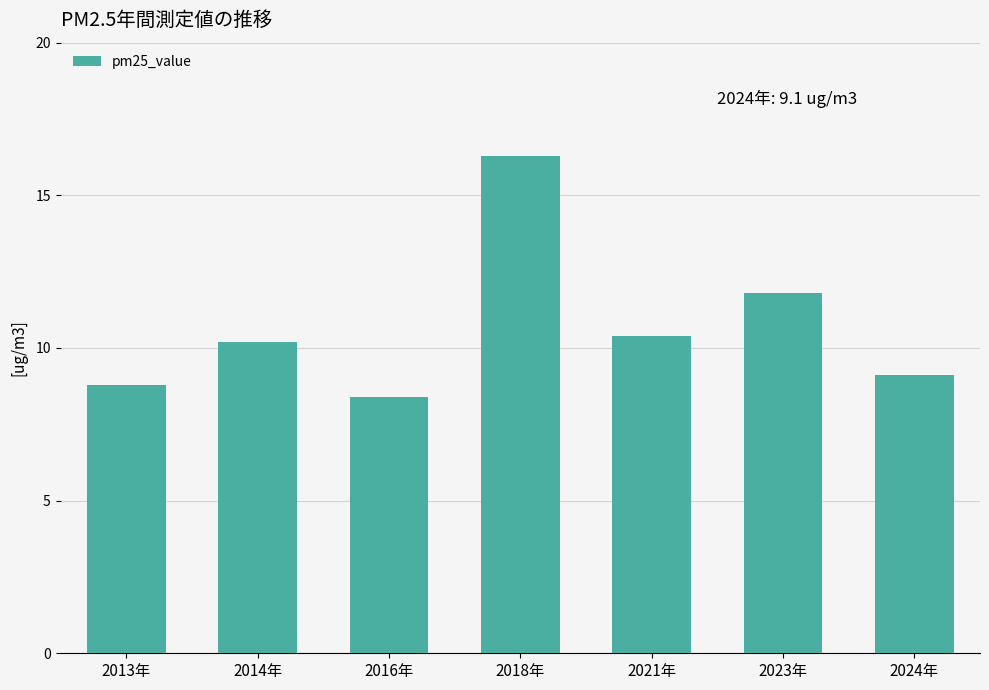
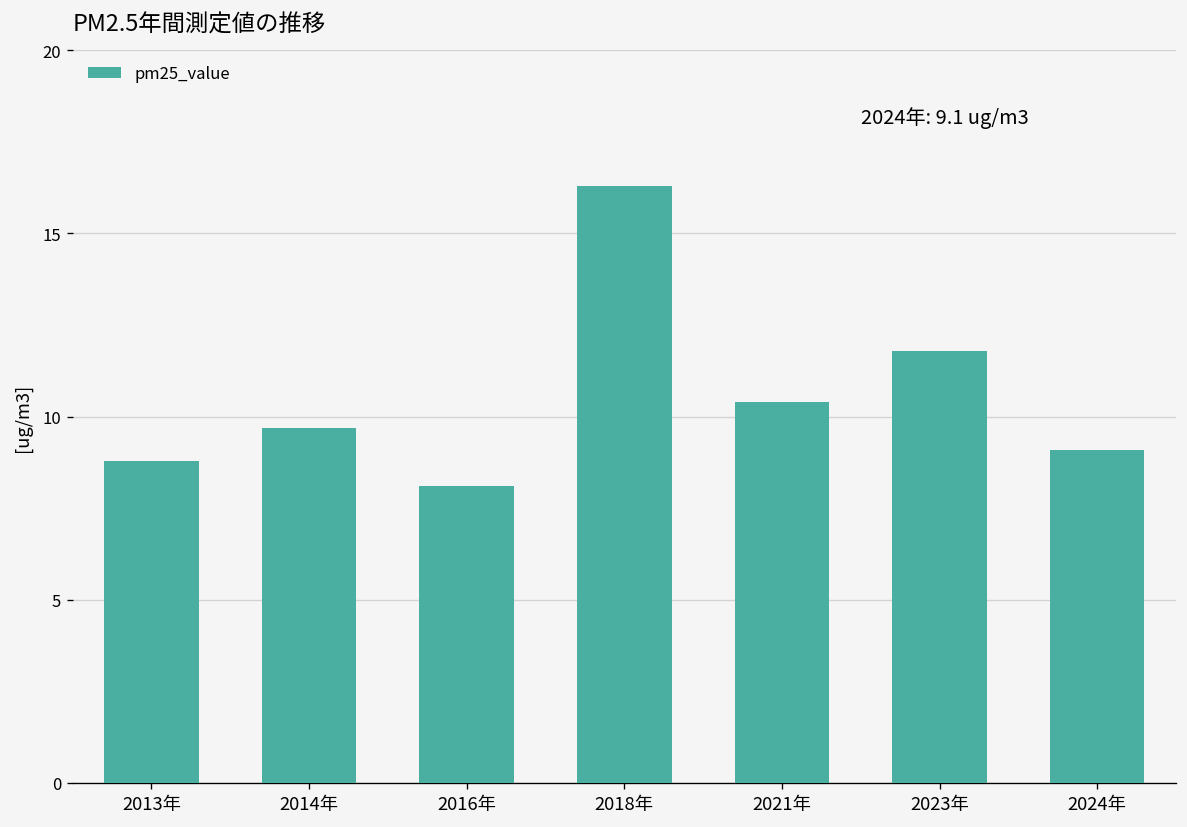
  {
    "2013年": 8.8,
-   "2014年": 10.2,
-   "2016年": 8.4,
+   "2014年": 9.7,
+   "2016年": 8.1,
    "2018年": 16.3,
    "2021年": 10.4,
    "2023年": 11.8,
    "2024年": 9.1
  }
